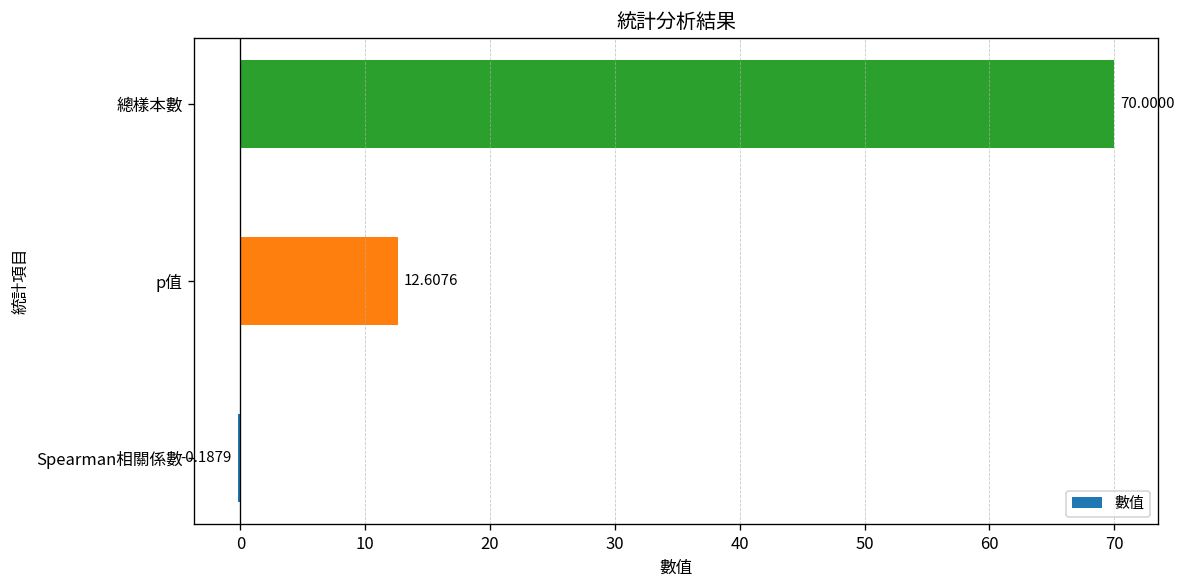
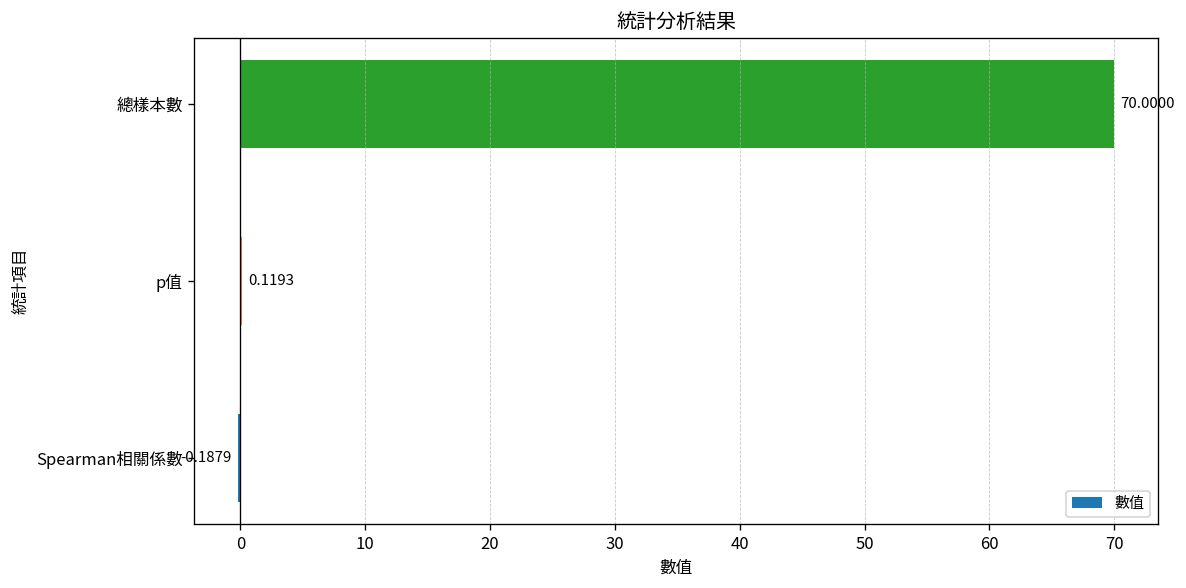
  {
    "總樣本數": 70.0000,
-   "p值": 12.6076,
+   "p值": 0.1193,
    "Spearman相關係數": -0.1879
  }
